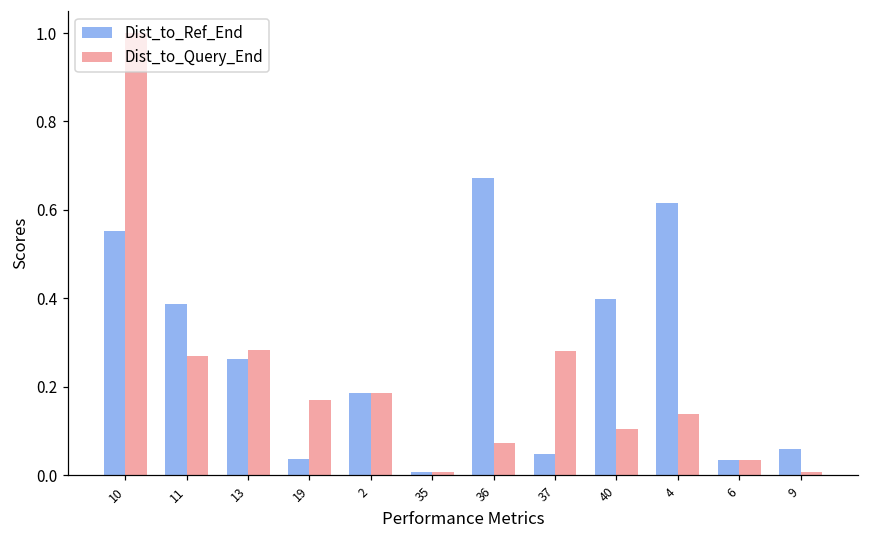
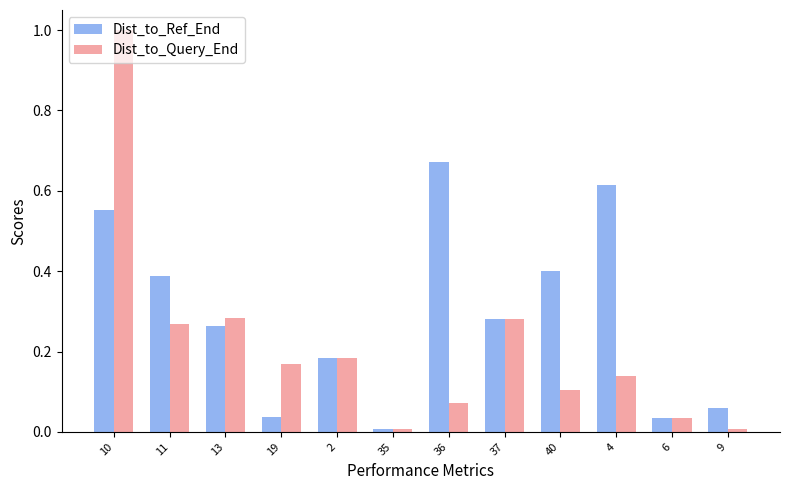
  {
    "Dist_to_Ref_End": {
      "10": 0.55,
      "11": 0.39,
      "13": 0.26,
      "19": 0.04,
      "2": 0.18,
      "35": 0.01,
      "36": 0.67,
-     "37": 0.05,
+     "37": 0.28,
      "40": 0.40,
      "4": 0.62,
      "6": 0.04,
      "9": 0.06
    },
    "Dist_to_Query_End": {
      "11": 0.27,
      "13": 0.28,
      "19": 0.17,
      "2": 0.18,
      "35": 0.01,
      "36": 0.07,
      "37": 0.28,
      "40": 0.10,
      "4": 0.14,
      "6": 0.04,
      "9": 0.01
    }
  }
